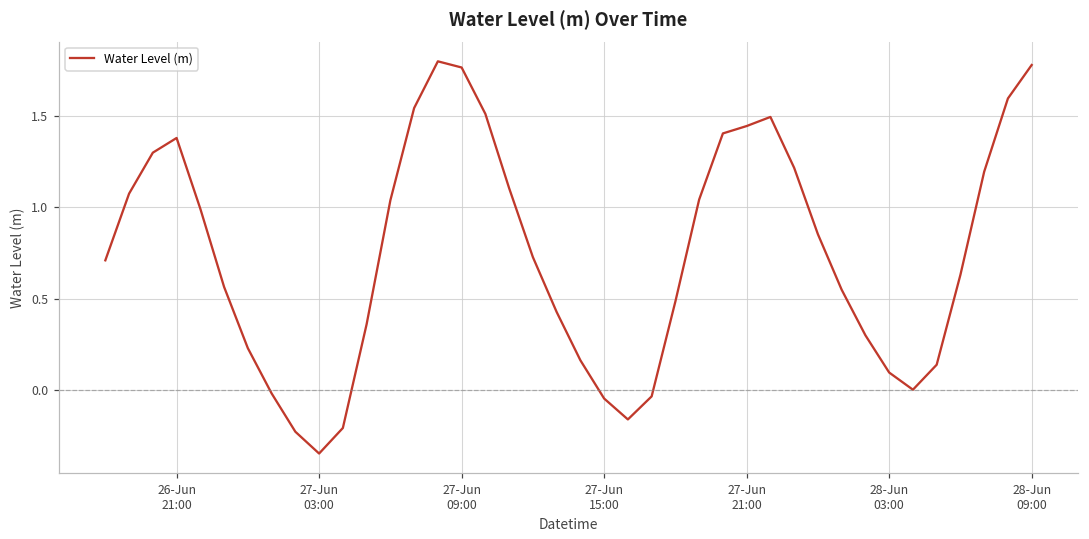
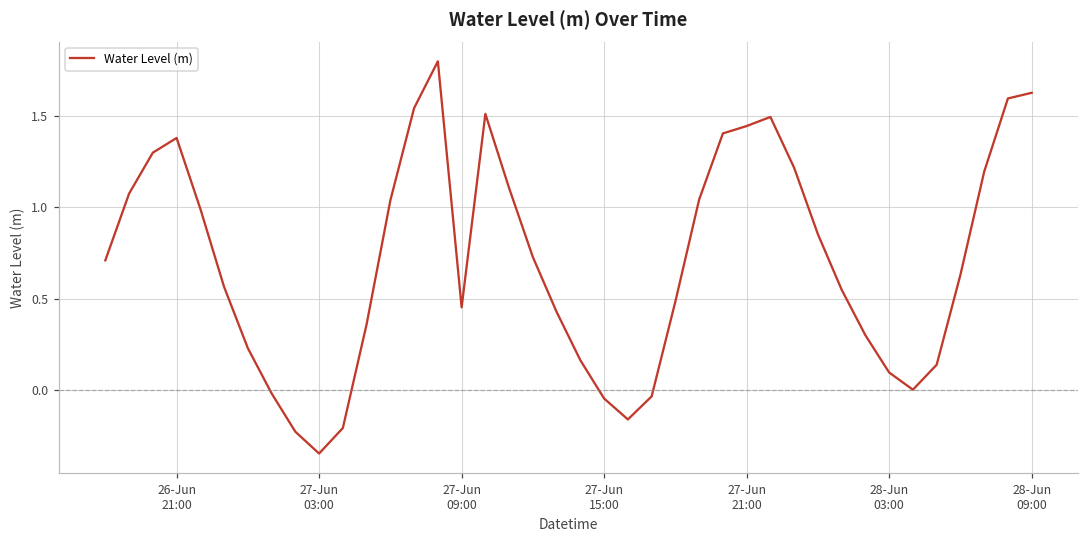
  {
    "26-Jun 21:00": 1.38,
    "27-Jun 03:00": -0.35,
-   "27-Jun 09:00": 1.76,
+   "27-Jun 09:00": 0.45,
    "27-Jun 15:00": -0.05,
    "27-Jun 21:00": 1.44,
    "28-Jun 03:00": 0.09,
-   "28-Jun 09:00": 1.78
+   "28-Jun 09:00": 1.63
  }
